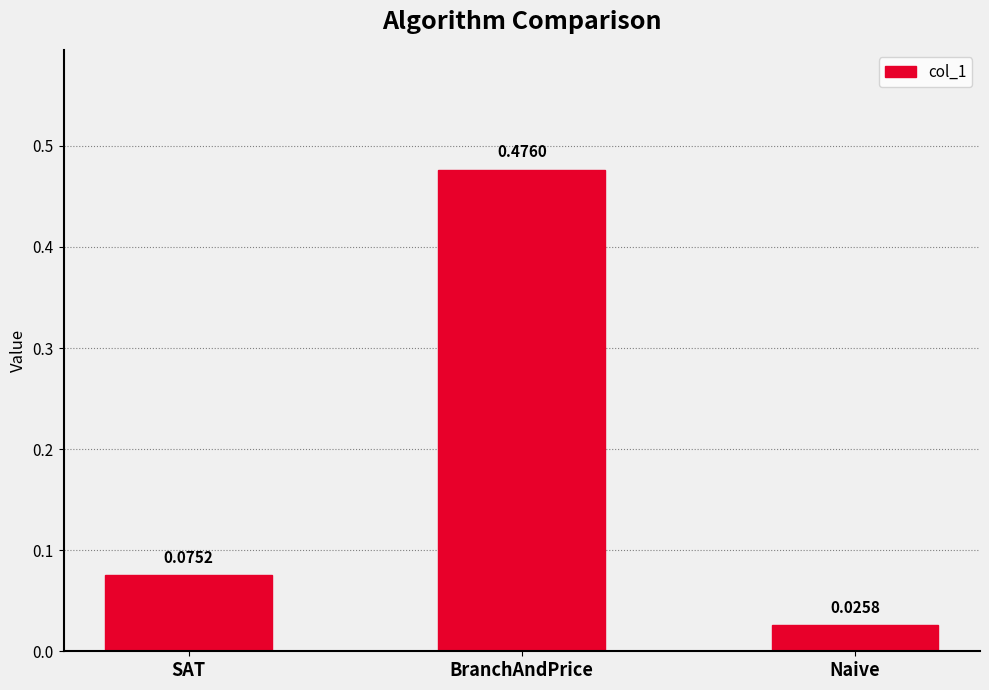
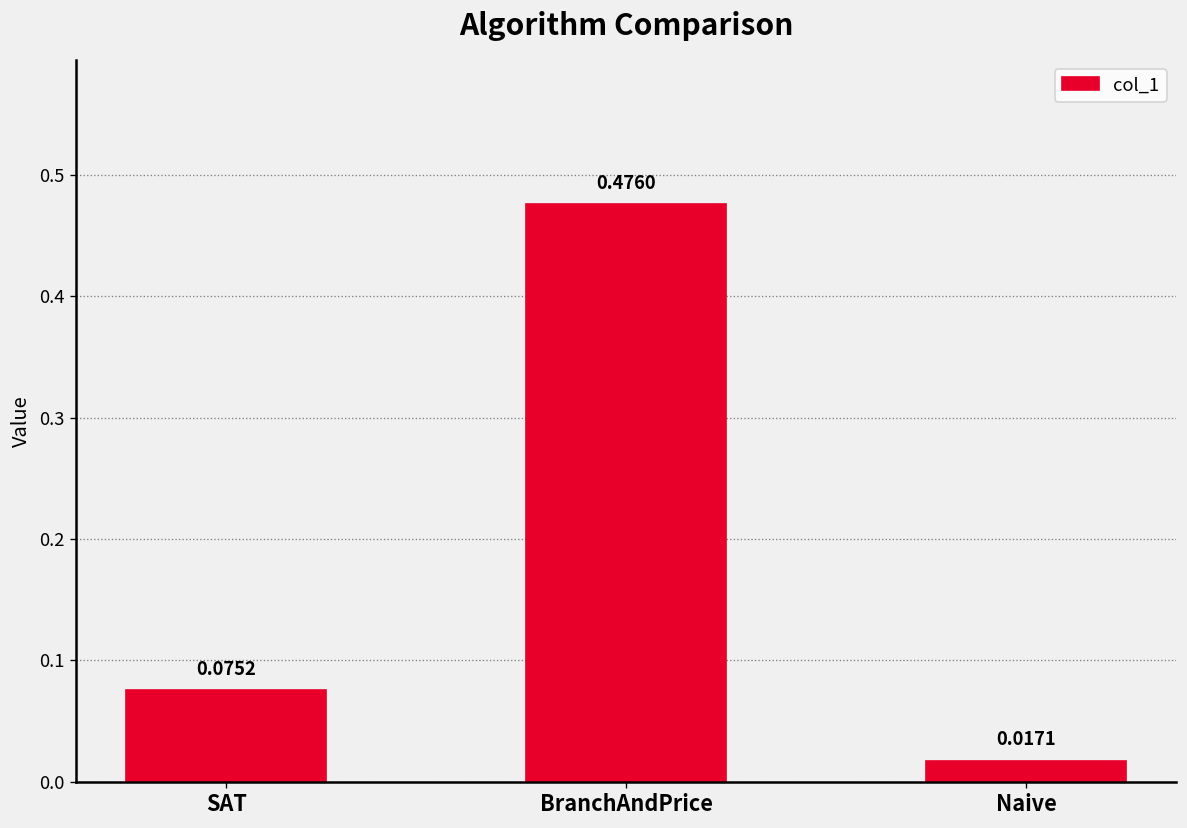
  {
    "SAT": 0.0752,
    "BranchAndPrice": 0.4760,
-   "Naive": 0.0258
+   "Naive": 0.0171
  }
